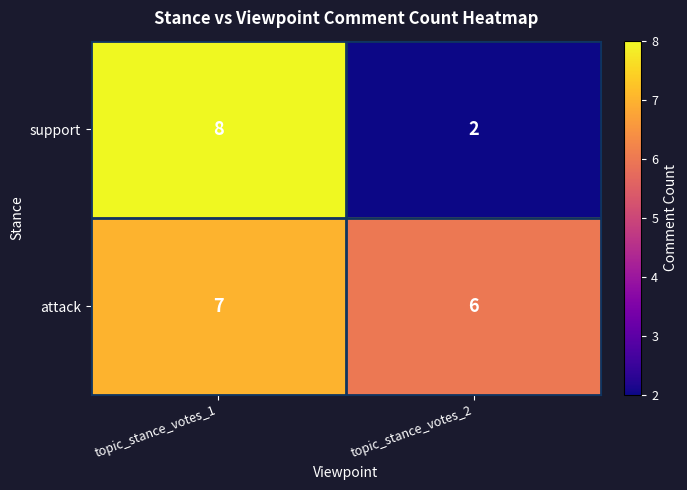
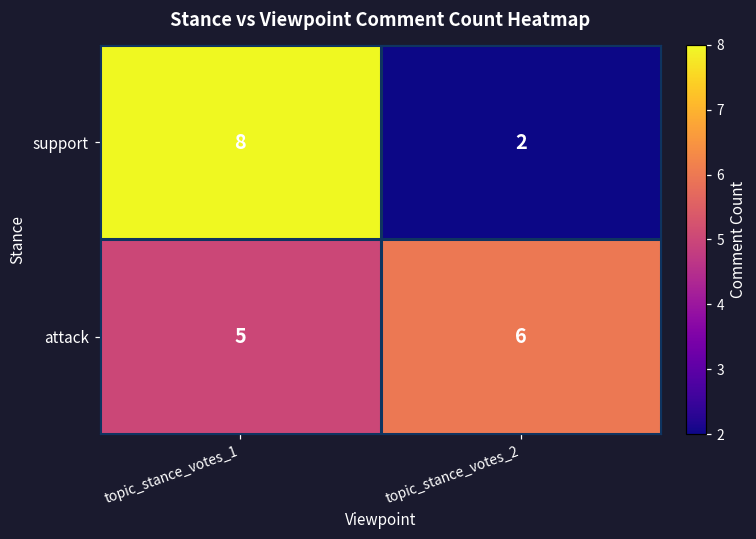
  {
    "support": {
      "topic_stance_votes_1": 8,
      "topic_stance_votes_2": 2
    },
    "attack": {
-     "topic_stance_votes_1": 7,
+     "topic_stance_votes_1": 5,
      "topic_stance_votes_2": 6
    }
  }
